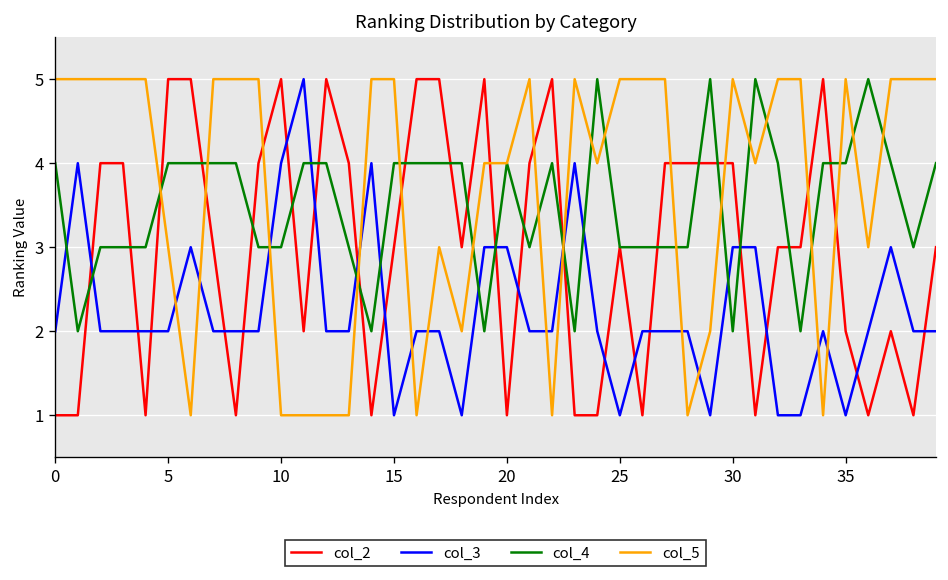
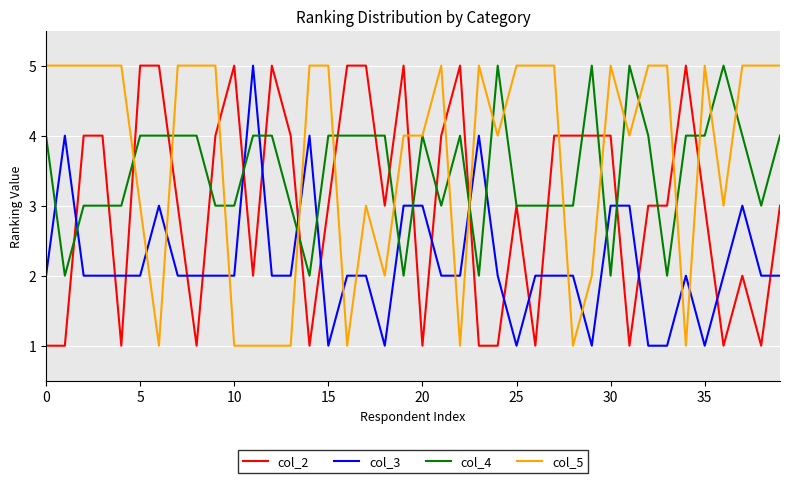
  {
    "col_2": {
      "0": 1,
      "5": 5,
      "10": 5,
      "15": 3,
      "20": 1,
      "30": 4,
-     "35": 2
+     "35": 3
    },
    "col_3": {
      "0": 2,
      "5": 2,
-     "10": 4,
+     "10": 2,
      "15": 1,
      "20": 3,
      "25": 1,
      "30": 3,
      "35": 1
    },
    "col_4": {
      "0": 4,
      "5": 4,
      "10": 3,
      "15": 4,
      "30": 2,
      "35": 4
    },
    "col_5": {
      "0": 5,
      "5": 3,
      "10": 1,
      "15": 5,
      "25": 5,
      "30": 5,
      "35": 5
    }
  }
